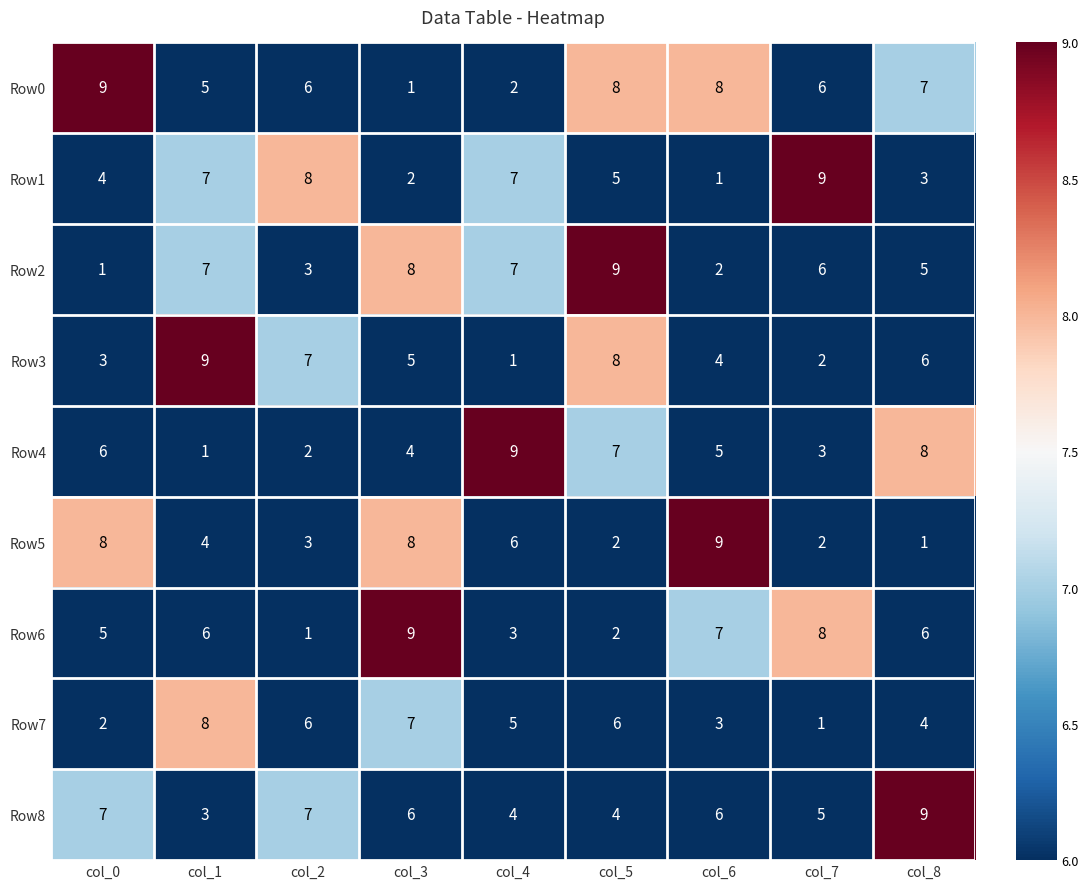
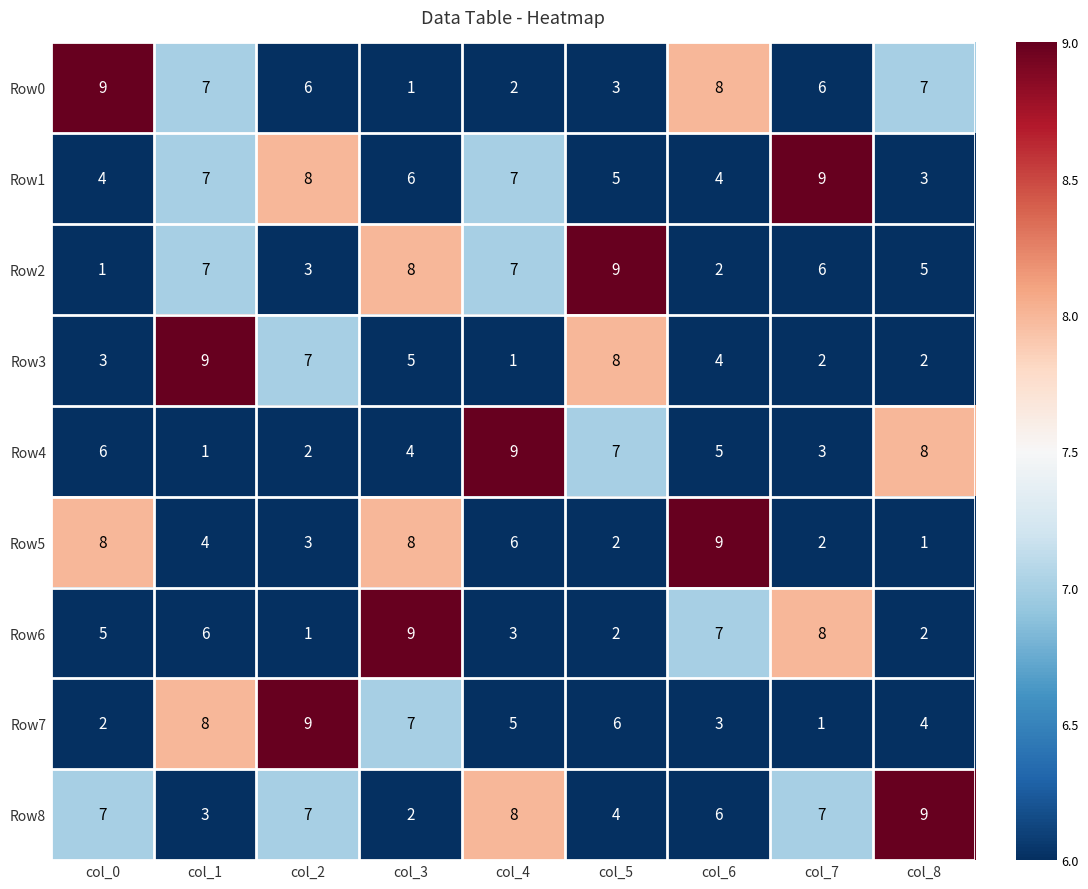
  {
    "Row0": {
      "col_0": 9,
-     "col_1": 5,
+     "col_1": 7,
      "col_2": 6,
      "col_3": 1,
      "col_4": 2,
-     "col_5": 8,
+     "col_5": 3,
      "col_6": 8,
      "col_7": 6,
      "col_8": 7
    },
    "Row1": {
      "col_0": 4,
      "col_1": 7,
      "col_2": 8,
-     "col_3": 2,
+     "col_3": 6,
      "col_4": 7,
      "col_5": 5,
-     "col_6": 1,
+     "col_6": 4,
      "col_7": 9,
      "col_8": 3
    },
    "Row2": {
      "col_0": 1,
      "col_1": 7,
      "col_2": 3,
      "col_3": 8,
      "col_4": 7,
      "col_5": 9,
      "col_6": 2,
      "col_7": 6,
      "col_8": 5
    },
    "Row3": {
      "col_0": 3,
      "col_1": 9,
      "col_2": 7,
      "col_3": 5,
      "col_4": 1,
      "col_5": 8,
      "col_6": 4,
      "col_7": 2,
-     "col_8": 6
+     "col_8": 2
    },
    "Row4": {
      "col_0": 6,
      "col_1": 1,
      "col_2": 2,
      "col_3": 4,
      "col_4": 9,
      "col_5": 7,
      "col_6": 5,
      "col_7": 3,
      "col_8": 8
    },
    "Row5": {
      "col_0": 8,
      "col_1": 4,
      "col_2": 3,
      "col_3": 8,
      "col_4": 6,
      "col_5": 2,
      "col_6": 9,
      "col_7": 2,
      "col_8": 1
    },
    "Row6": {
      "col_0": 5,
      "col_1": 6,
      "col_2": 1,
      "col_3": 9,
      "col_4": 3,
      "col_5": 2,
      "col_6": 7,
      "col_7": 8,
-     "col_8": 6
+     "col_8": 2
    },
    "Row7": {
      "col_0": 2,
      "col_1": 8,
-     "col_2": 6,
+     "col_2": 9,
      "col_3": 7,
      "col_4": 5,
      "col_5": 6,
      "col_6": 3,
      "col_7": 1,
      "col_8": 4
    },
    "Row8": {
      "col_0": 7,
      "col_1": 3,
      "col_2": 7,
-     "col_3": 6,
-     "col_4": 4,
+     "col_3": 2,
+     "col_4": 8,
      "col_5": 4,
      "col_6": 6,
-     "col_7": 5,
+     "col_7": 7,
      "col_8": 9
    }
  }
